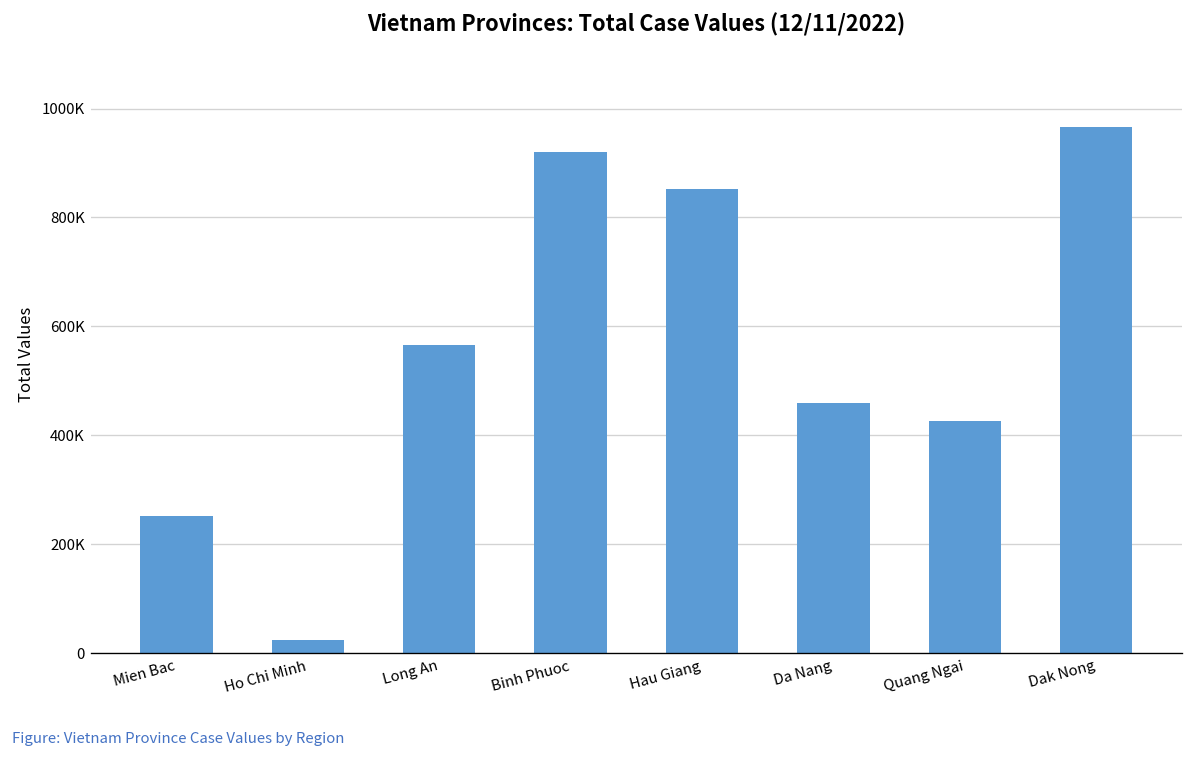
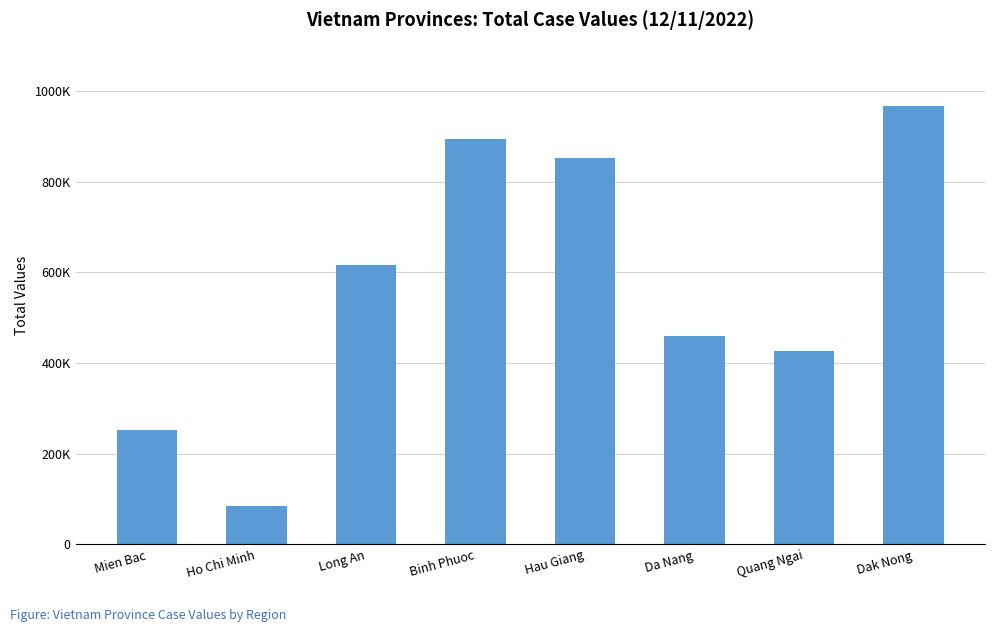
  {
    "Mien Bac": 250000,
-   "Ho Chi Minh": 20000,
-   "Long An": 570000,
-   "Binh Phuoc": 920000,
+   "Ho Chi Minh": 80000,
+   "Long An": 620000,
+   "Binh Phuoc": 890000,
    "Hau Giang": 850000,
    "Da Nang": 460000,
    "Quang Ngai": 430000,
    "Dak Nong": 970000
  }
